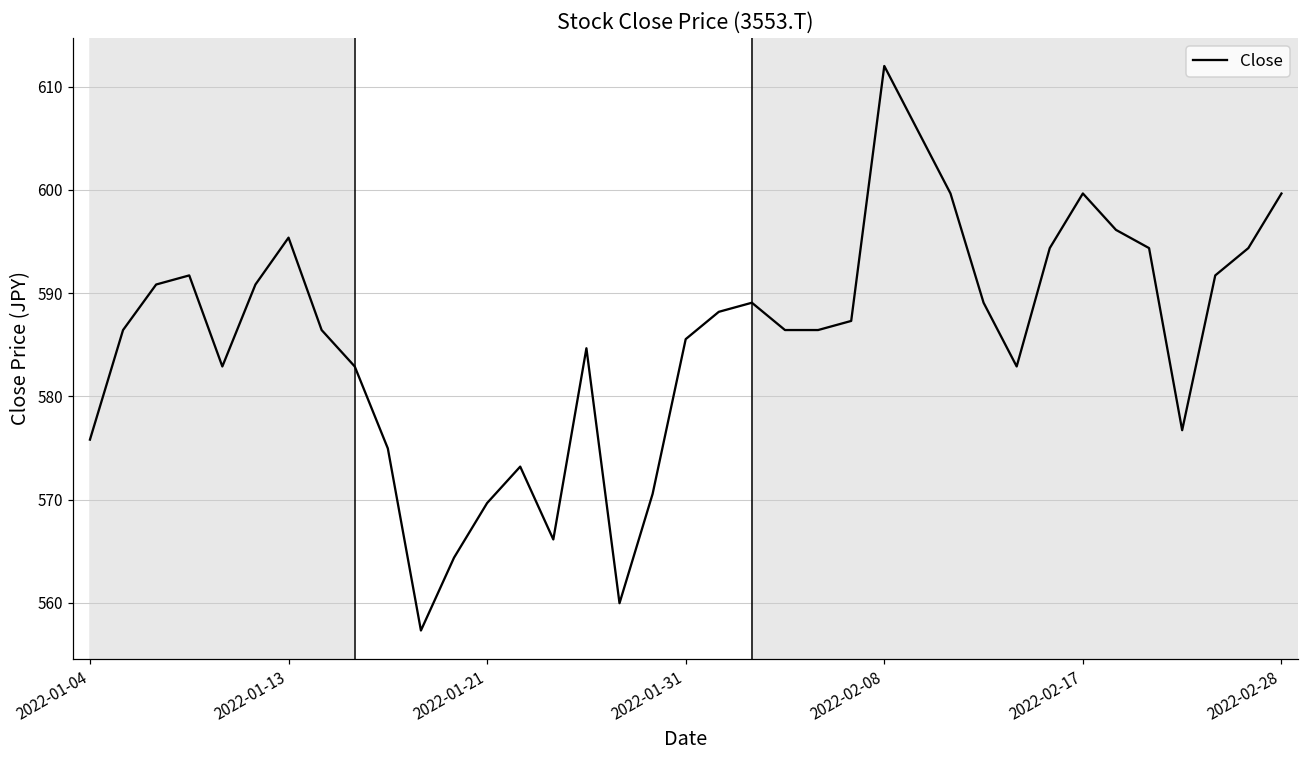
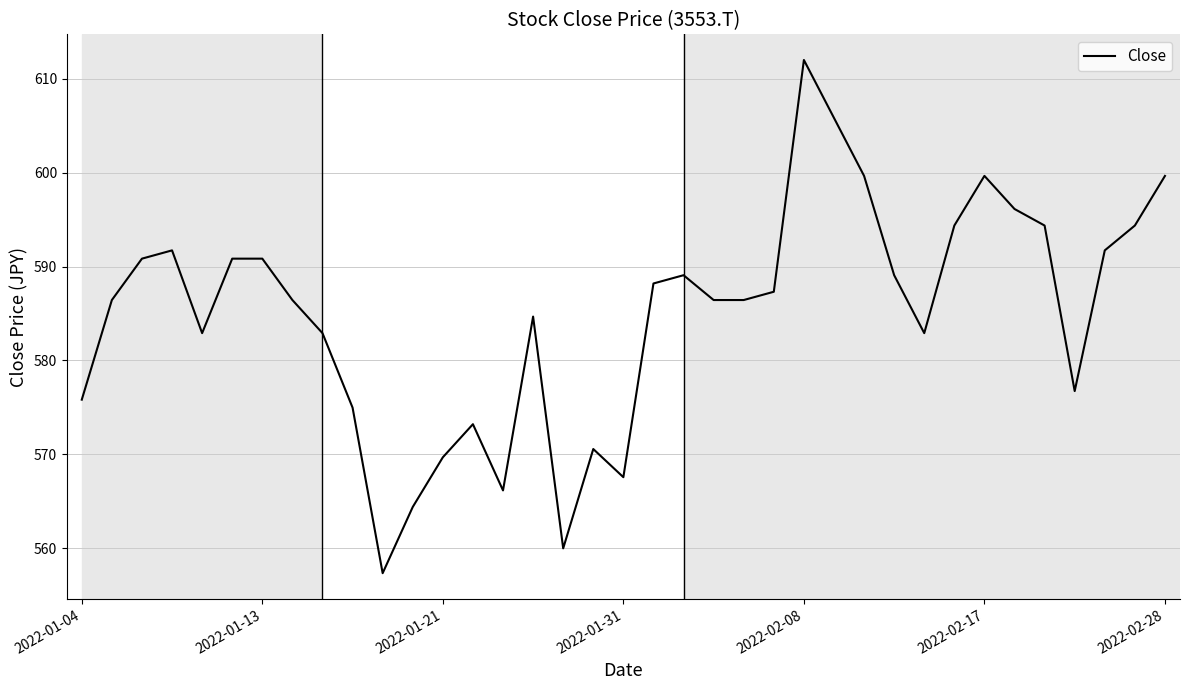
  {
    "2022-01-04": 576,
-   "2022-01-13": 595,
+   "2022-01-13": 591,
    "2022-01-21": 570,
-   "2022-01-31": 586,
+   "2022-01-31": 568,
    "2022-02-08": 612,
    "2022-02-17": 600,
    "2022-02-28": 600
  }
